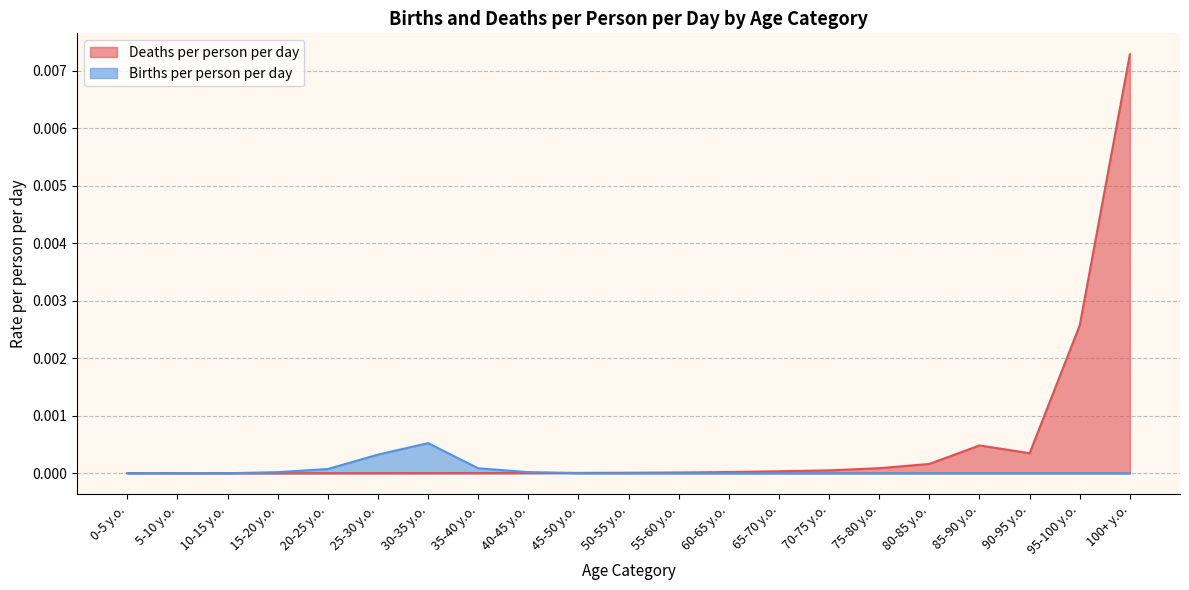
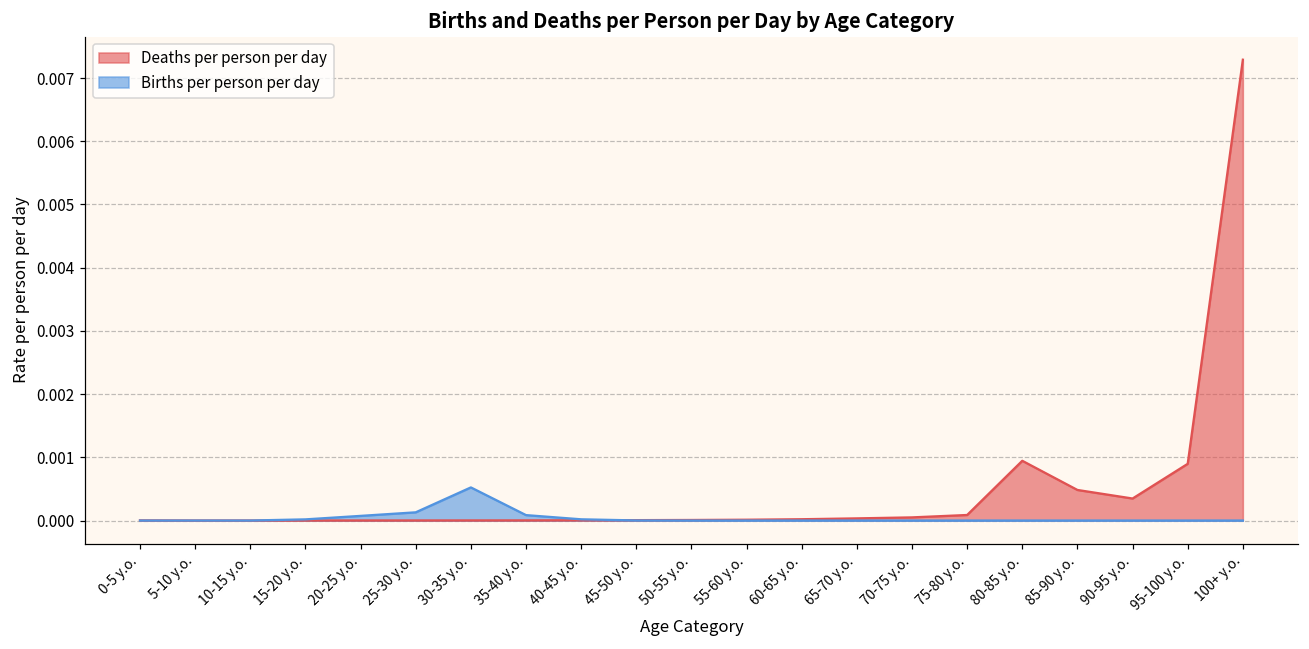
  {
    "Deaths per person per day": {
      "20-25 y.o.": 0.0000,
      "25-30 y.o.": 0.0000,
      "30-35 y.o.": 0.0000,
      "35-40 y.o.": 0.0000,
      "70-75 y.o.": 0.0000,
      "75-80 y.o.": 0.0001,
-     "80-85 y.o.": 0.0002,
+     "80-85 y.o.": 0.0009,
      "85-90 y.o.": 0.0005,
      "90-95 y.o.": 0.0003,
-     "95-100 y.o.": 0.0026,
+     "95-100 y.o.": 0.0009,
      "100+ y.o.": 0.0073
    },
    "Births per person per day": {
      "20-25 y.o.": 0.0001,
-     "25-30 y.o.": 0.0003,
+     "25-30 y.o.": 0.0001,
      "30-35 y.o.": 0.0005,
      "35-40 y.o.": 0.0001,
      "70-75 y.o.": 0.0000,
      "75-80 y.o.": 0.0000,
      "80-85 y.o.": 0.0000,
      "85-90 y.o.": 0.0000,
      "90-95 y.o.": 0.0000,
      "95-100 y.o.": 0.0000,
      "100+ y.o.": 0.0000
    }
  }
